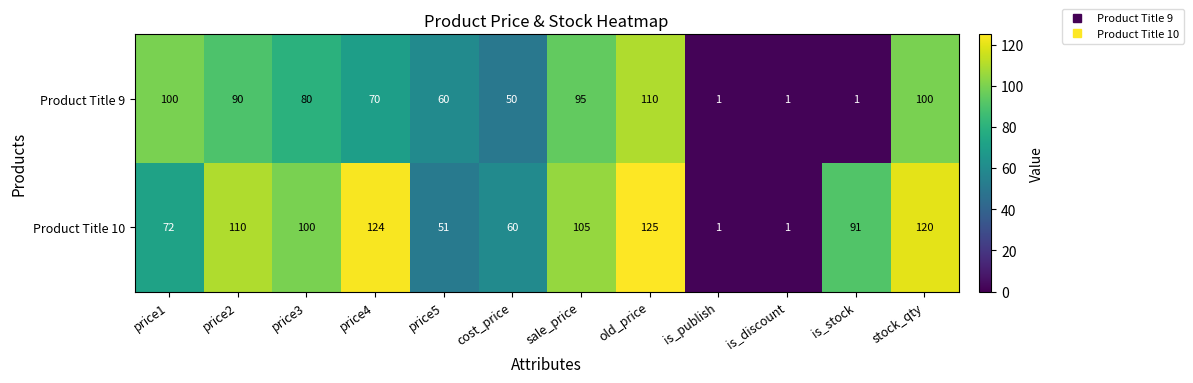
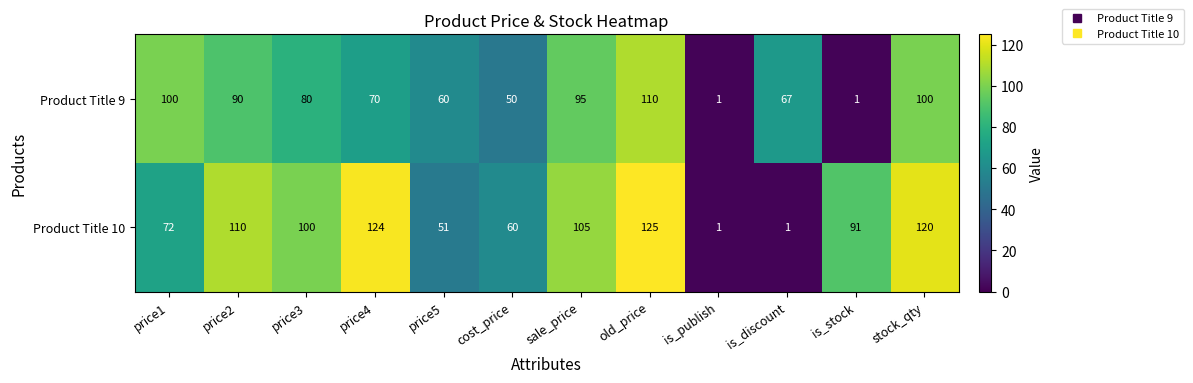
  {
    "Product Title 9": {
      "price1": 100,
      "price2": 90,
      "price3": 80,
      "price4": 70,
      "price5": 60,
      "cost_price": 50,
      "sale_price": 95,
      "old_price": 110,
      "is_publish": 1,
-     "is_discount": 1,
+     "is_discount": 67,
      "is_stock": 1,
      "stock_qty": 100
    },
    "Product Title 10": {
      "price1": 72,
      "price2": 110,
      "price3": 100,
      "price4": 124,
      "price5": 51,
      "cost_price": 60,
      "sale_price": 105,
      "old_price": 125,
      "is_publish": 1,
      "is_discount": 1,
      "is_stock": 91,
      "stock_qty": 120
    }
  }
